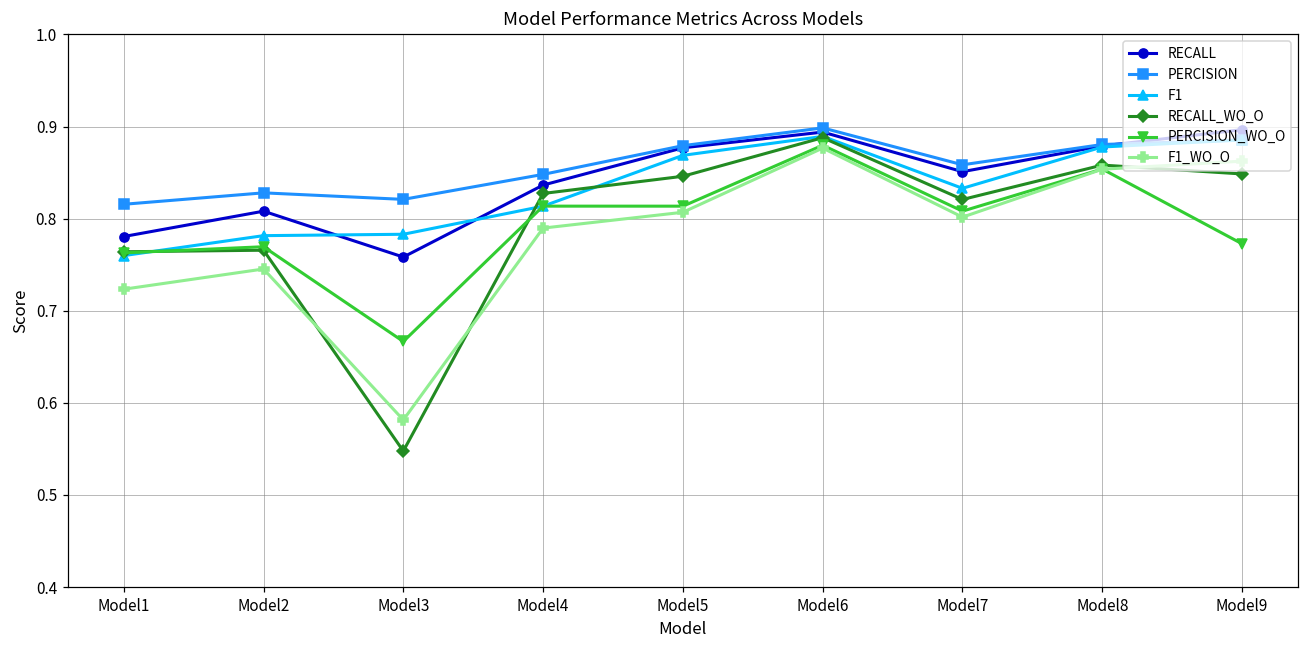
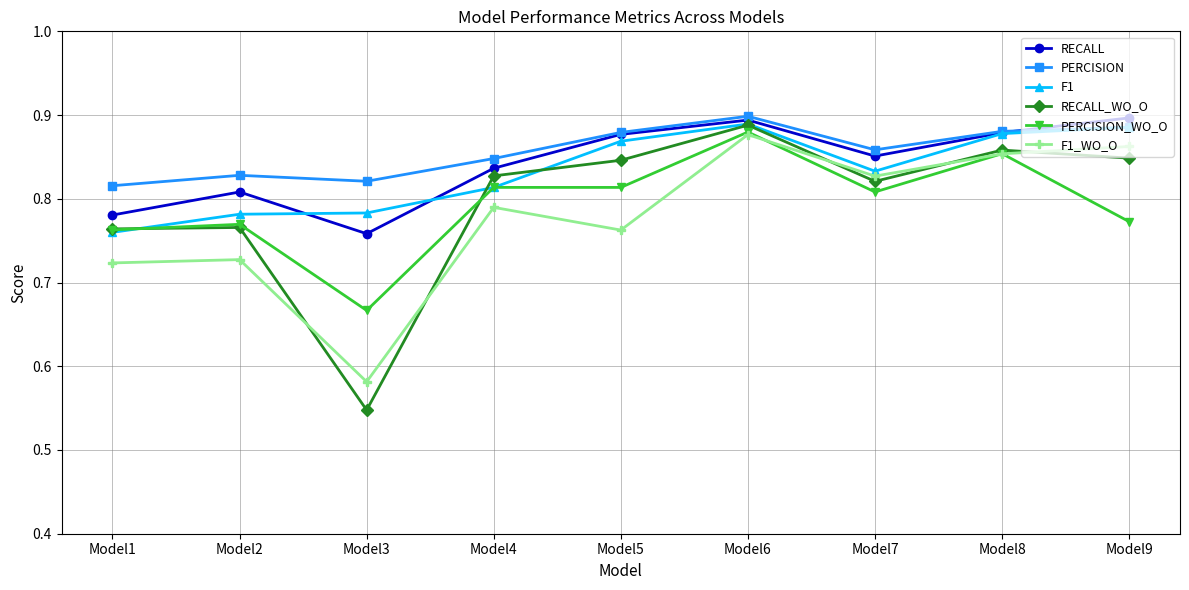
  {
    "RECALL": {
      "Model1": 0.78,
      "Model2": 0.81,
      "Model3": 0.76,
      "Model4": 0.84,
      "Model6": 0.89,
      "Model7": 0.85
    },
    "RECALL_WO_O": {
      "Model2": 0.77,
      "Model3": 0.55,
      "Model4": 0.83,
      "Model5": 0.85,
      "Model7": 0.82,
      "Model8": 0.86,
      "Model9": 0.85
    },
    "PERCISION_WO_O": {
      "Model2": 0.77,
      "Model3": 0.67,
      "Model5": 0.81,
      "Model6": 0.88,
      "Model7": 0.81,
      "Model9": 0.77
    },
    "F1_WO_O": {
      "Model1": 0.72,
-     "Model2": 0.75,
+     "Model2": 0.73,
      "Model3": 0.58,
      "Model4": 0.79,
-     "Model5": 0.81,
+     "Model5": 0.76,
      "Model6": 0.88,
-     "Model7": 0.80
+     "Model7": 0.83
    }
  }
